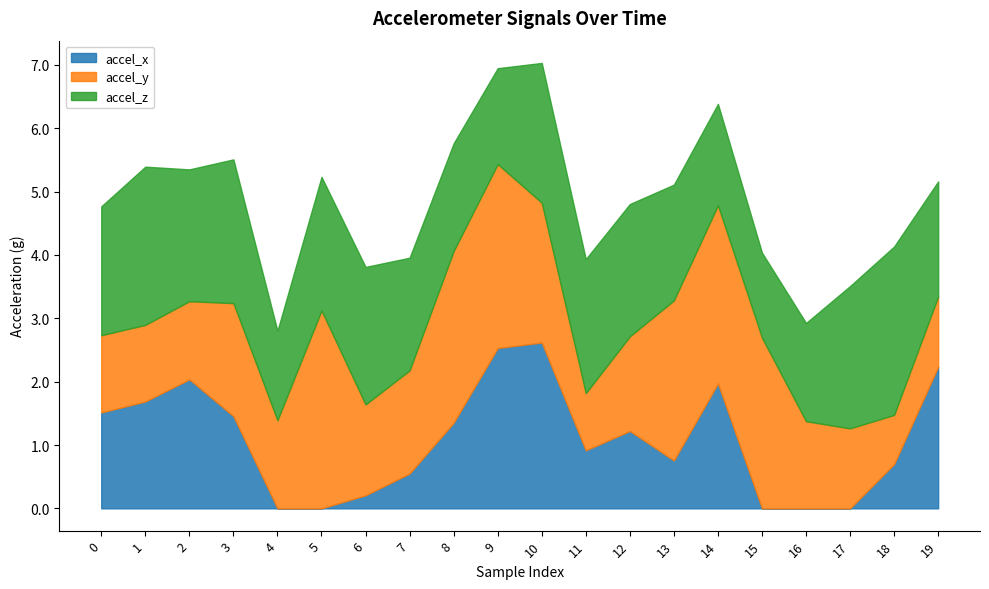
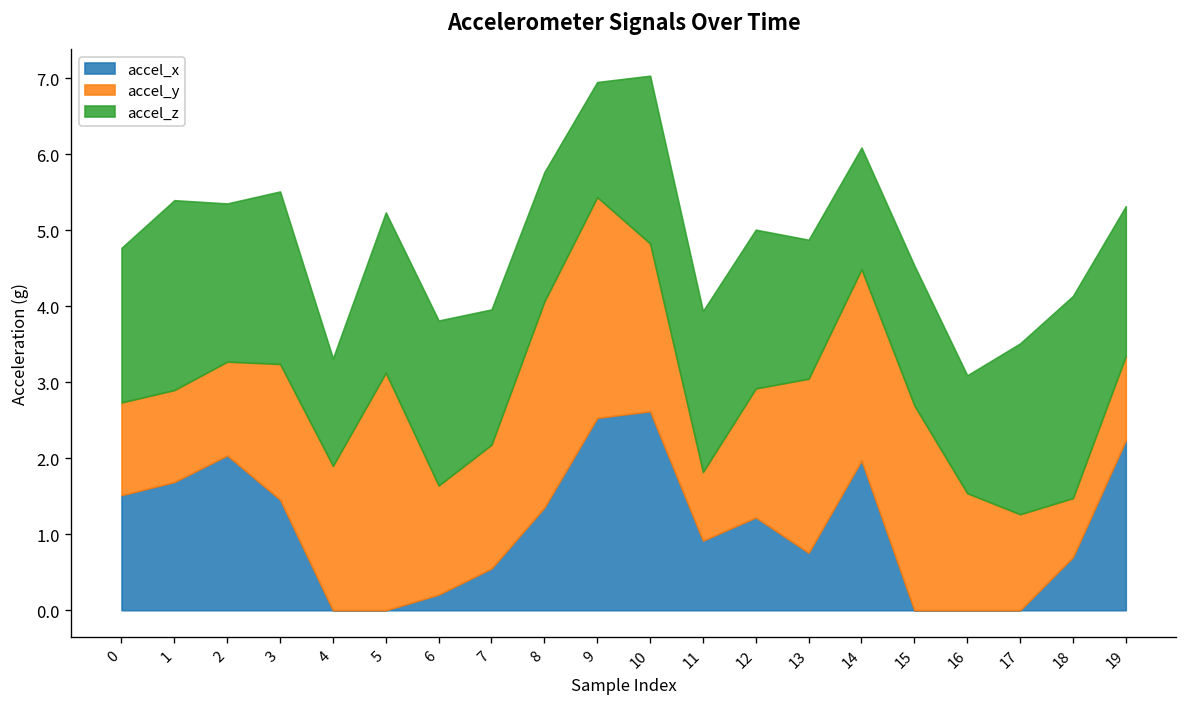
  {
    "accel_x": {
      "0": 1.5,
      "1": 1.7,
      "2": 2.0,
      "3": 1.5,
      "4": 0.0,
      "5": 0.0,
      "6": 0.2,
      "7": 0.5,
      "8": 1.4,
      "9": 2.5,
      "10": 2.6,
      "11": 0.9,
      "12": 1.2,
      "13": 0.8,
      "14": 2.0,
      "15": 0.0,
      "16": 0.0,
      "17": 0.0,
      "18": 0.7,
      "19": 2.2
    },
    "accel_y": {
      "0": 1.2,
      "1": 1.2,
      "2": 1.2,
      "3": 1.8,
-     "4": 1.4,
+     "4": 1.9,
      "5": 3.1,
      "6": 1.4,
      "7": 1.6,
      "8": 2.7,
      "9": 2.9,
      "10": 2.2,
      "11": 0.9,
-     "12": 1.5,
-     "13": 2.5,
-     "14": 2.8,
+     "12": 1.7,
+     "13": 2.3,
+     "14": 2.5,
      "15": 2.7,
-     "16": 1.4,
+     "16": 1.5,
      "17": 1.3,
      "18": 0.8,
      "19": 1.1
    },
    "accel_z": {
      "0": 2.0,
      "1": 2.5,
      "2": 2.1,
      "3": 2.3,
      "4": 1.4,
      "5": 2.1,
      "6": 2.2,
      "7": 1.8,
      "8": 1.7,
      "9": 1.5,
      "10": 2.2,
      "11": 2.1,
      "12": 2.1,
      "13": 1.8,
      "14": 1.6,
-     "15": 1.3,
+     "15": 1.8,
      "16": 1.6,
      "17": 2.2,
      "18": 2.7,
-     "19": 1.8
+     "19": 2.0
    }
  }
